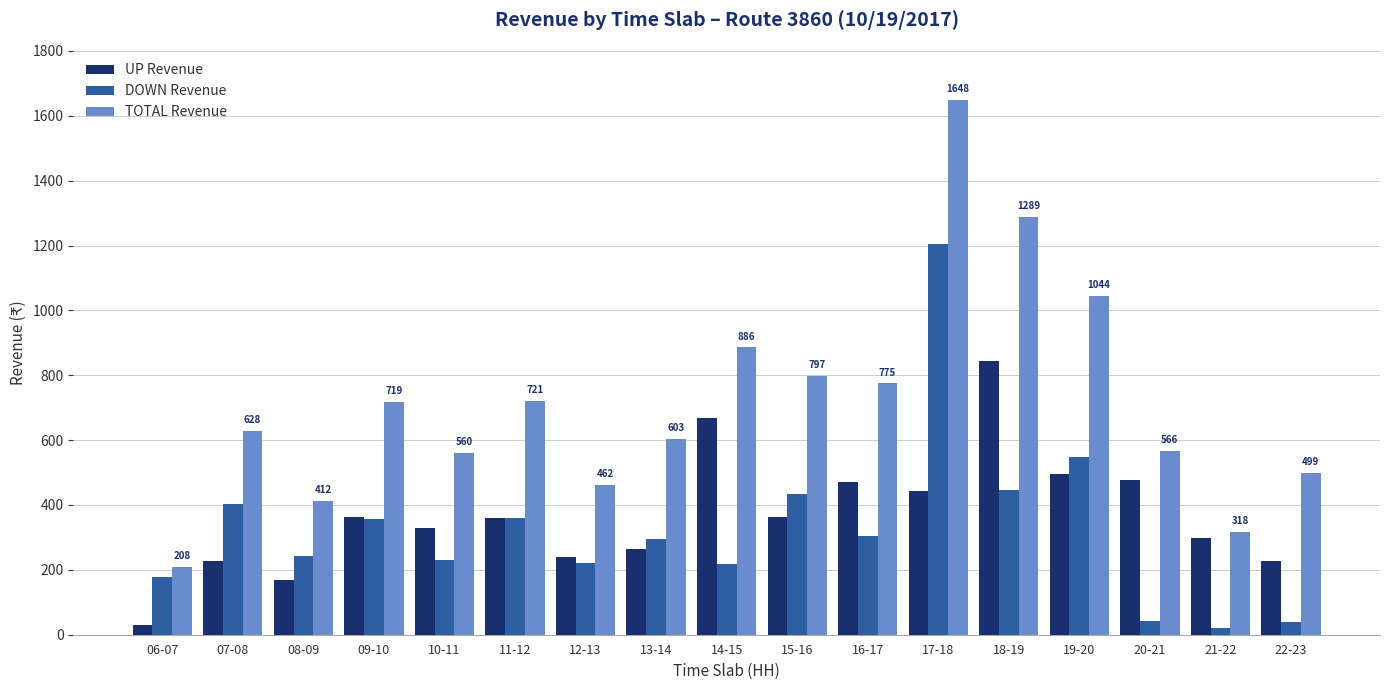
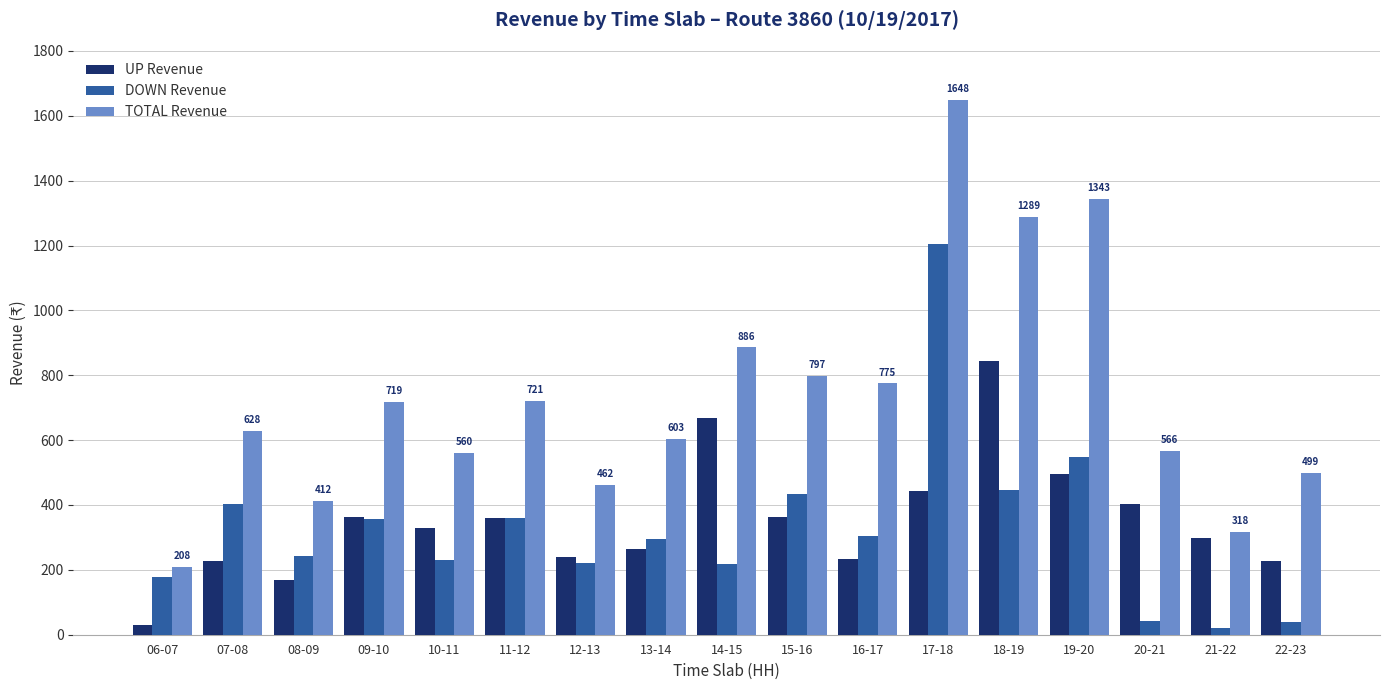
  {
    "UP Revenue": {
      "06-07": 30,
      "07-08": 230,
      "08-09": 170,
      "09-10": 360,
      "10-11": 330,
      "11-12": 360,
      "12-13": 240,
      "13-14": 270,
      "14-15": 670,
      "15-16": 360,
-     "16-17": 470,
+     "16-17": 230,
      "17-18": 440,
      "18-19": 840,
      "19-20": 500,
-     "20-21": 480,
+     "20-21": 400,
      "21-22": 300,
      "22-23": 230
    },
    "DOWN Revenue": {
      "06-07": 180,
      "07-08": 400,
      "08-09": 240,
      "09-10": 360,
      "10-11": 230,
      "11-12": 360,
      "12-13": 220,
      "13-14": 300,
      "14-15": 220,
      "15-16": 430,
      "16-17": 300,
      "17-18": 1210,
      "18-19": 450,
      "19-20": 550,
      "20-21": 40,
      "21-22": 20,
      "22-23": 40
    },
    "TOTAL Revenue": {
      "06-07": 208,
      "07-08": 628,
      "08-09": 412,
      "09-10": 719,
      "10-11": 560,
      "11-12": 721,
      "12-13": 462,
      "13-14": 603,
      "14-15": 886,
      "15-16": 797,
      "16-17": 775,
      "17-18": 1648,
      "18-19": 1289,
-     "19-20": 1044,
+     "19-20": 1343,
      "20-21": 566,
      "21-22": 318,
      "22-23": 499
    }
  }
